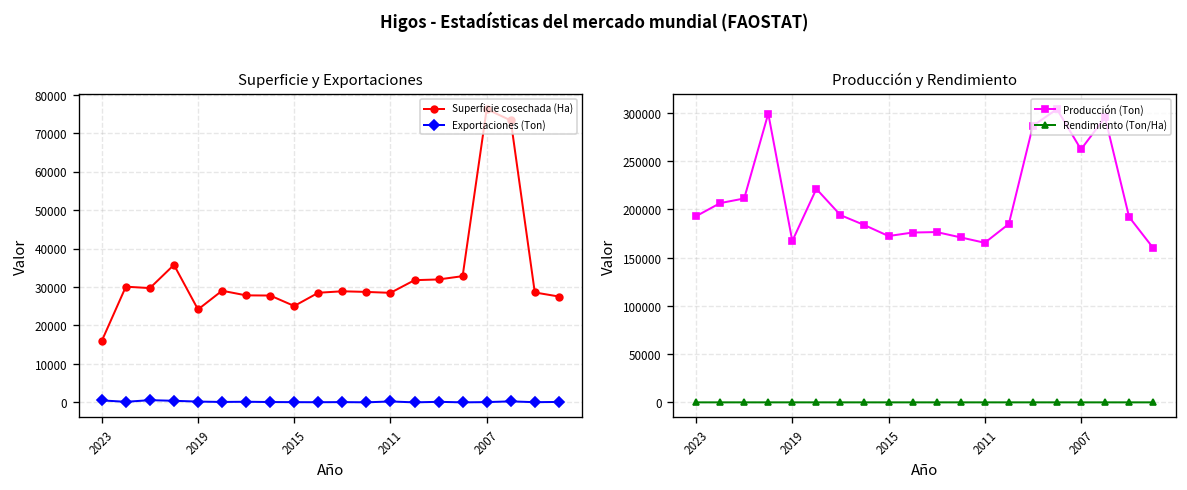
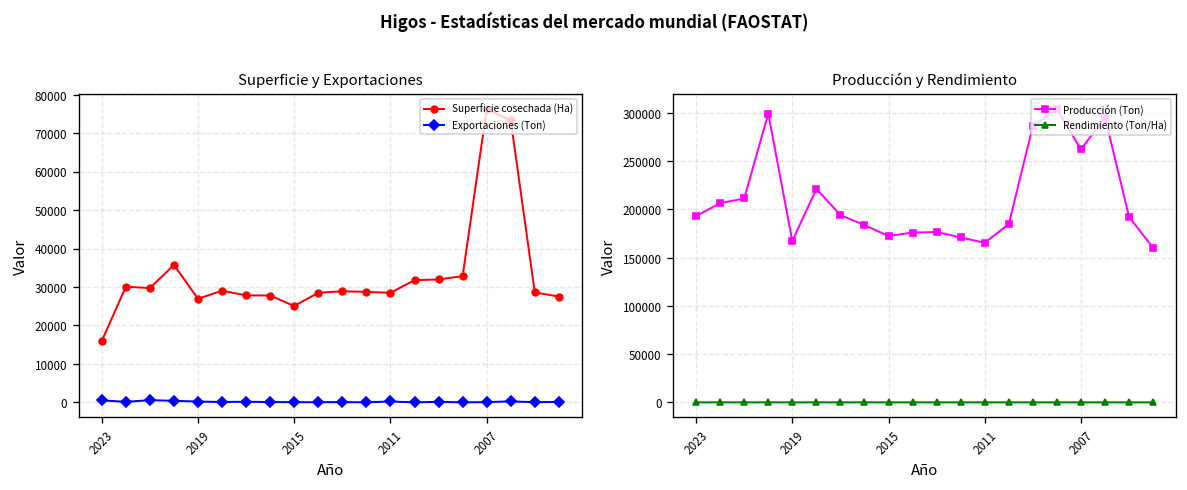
  {
    "Superficie y Exportaciones": {
      "Superficie cosechada (Ha)": {
        "2023": 16000,
-       "2019": 24000,
+       "2019": 27000,
        "2015": 25000,
        "2011": 28000
      },
      "Exportaciones (Ton)": {
        "2023": 1000,
        "2019": 0,
        "2015": 0,
        "2011": 0,
        "2007": 0
      }
    },
    "Producción y Rendimiento": {
      "Producción (Ton)": {
        "2023": 190000,
        "2019": 170000,
        "2015": 170000,
        "2011": 170000,
        "2007": 260000
      },
      "Rendimiento (Ton/Ha)": {
        "2023": 0,
        "2019": 0,
        "2015": 0,
        "2011": 0,
        "2007": 0
      }
    }
  }
